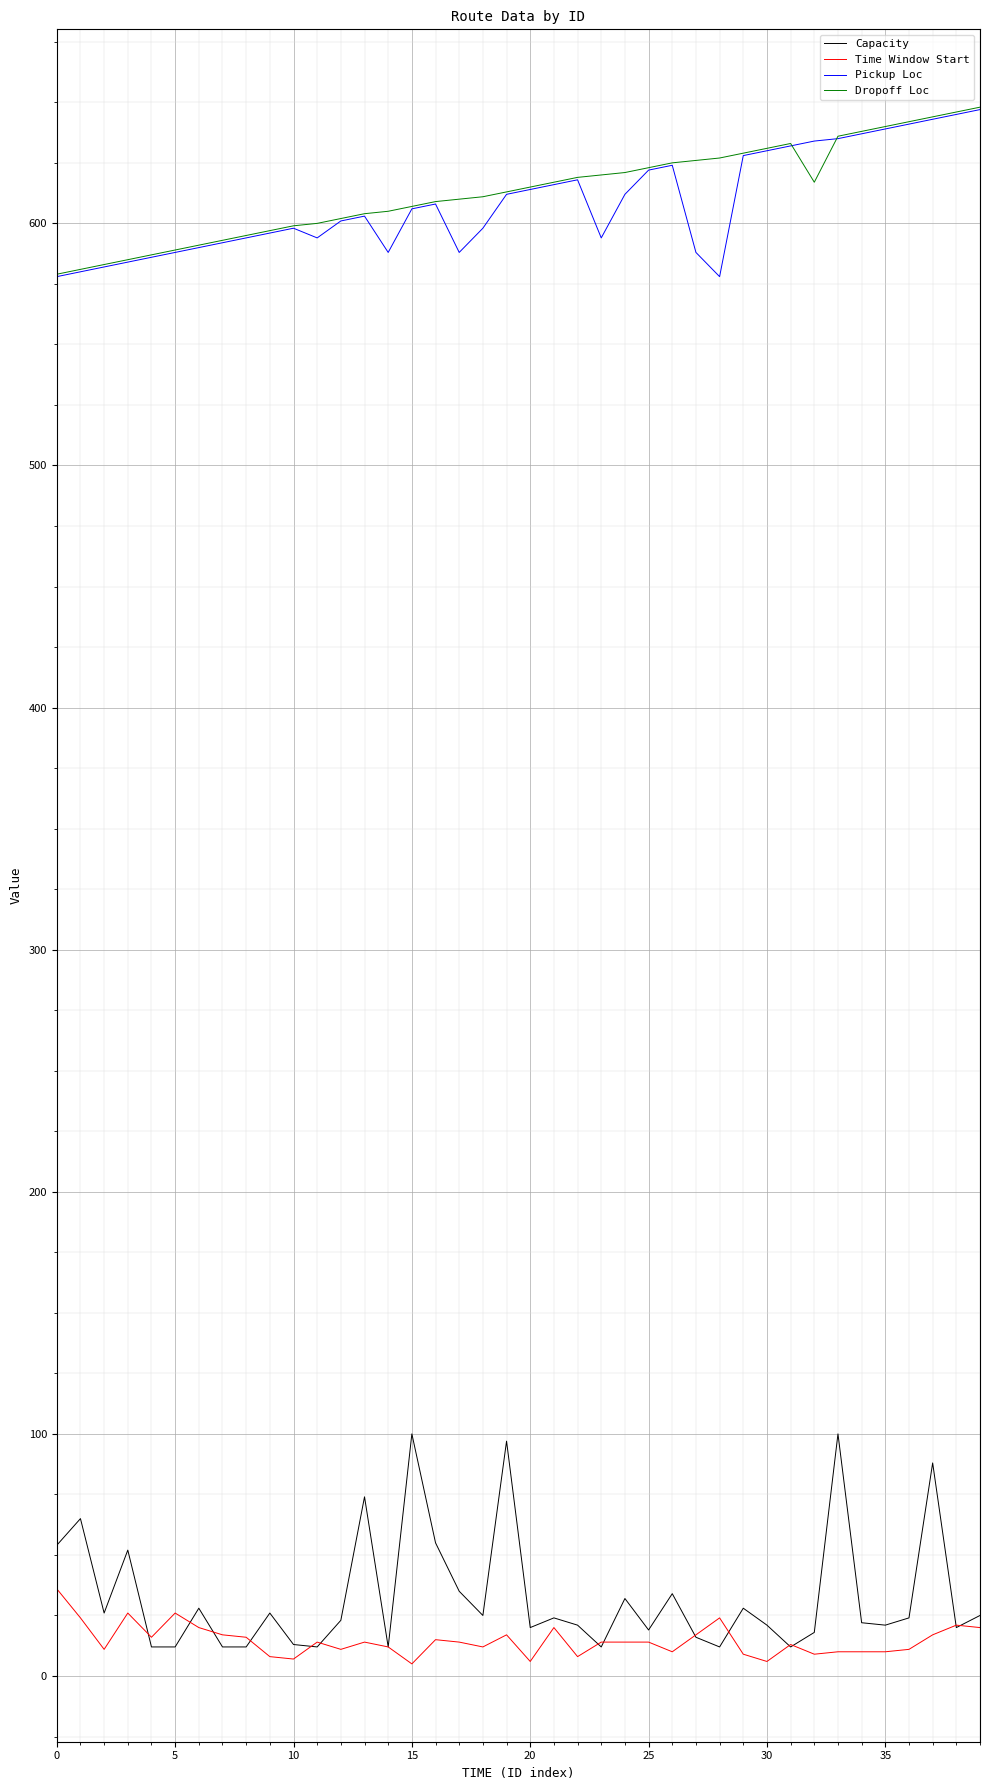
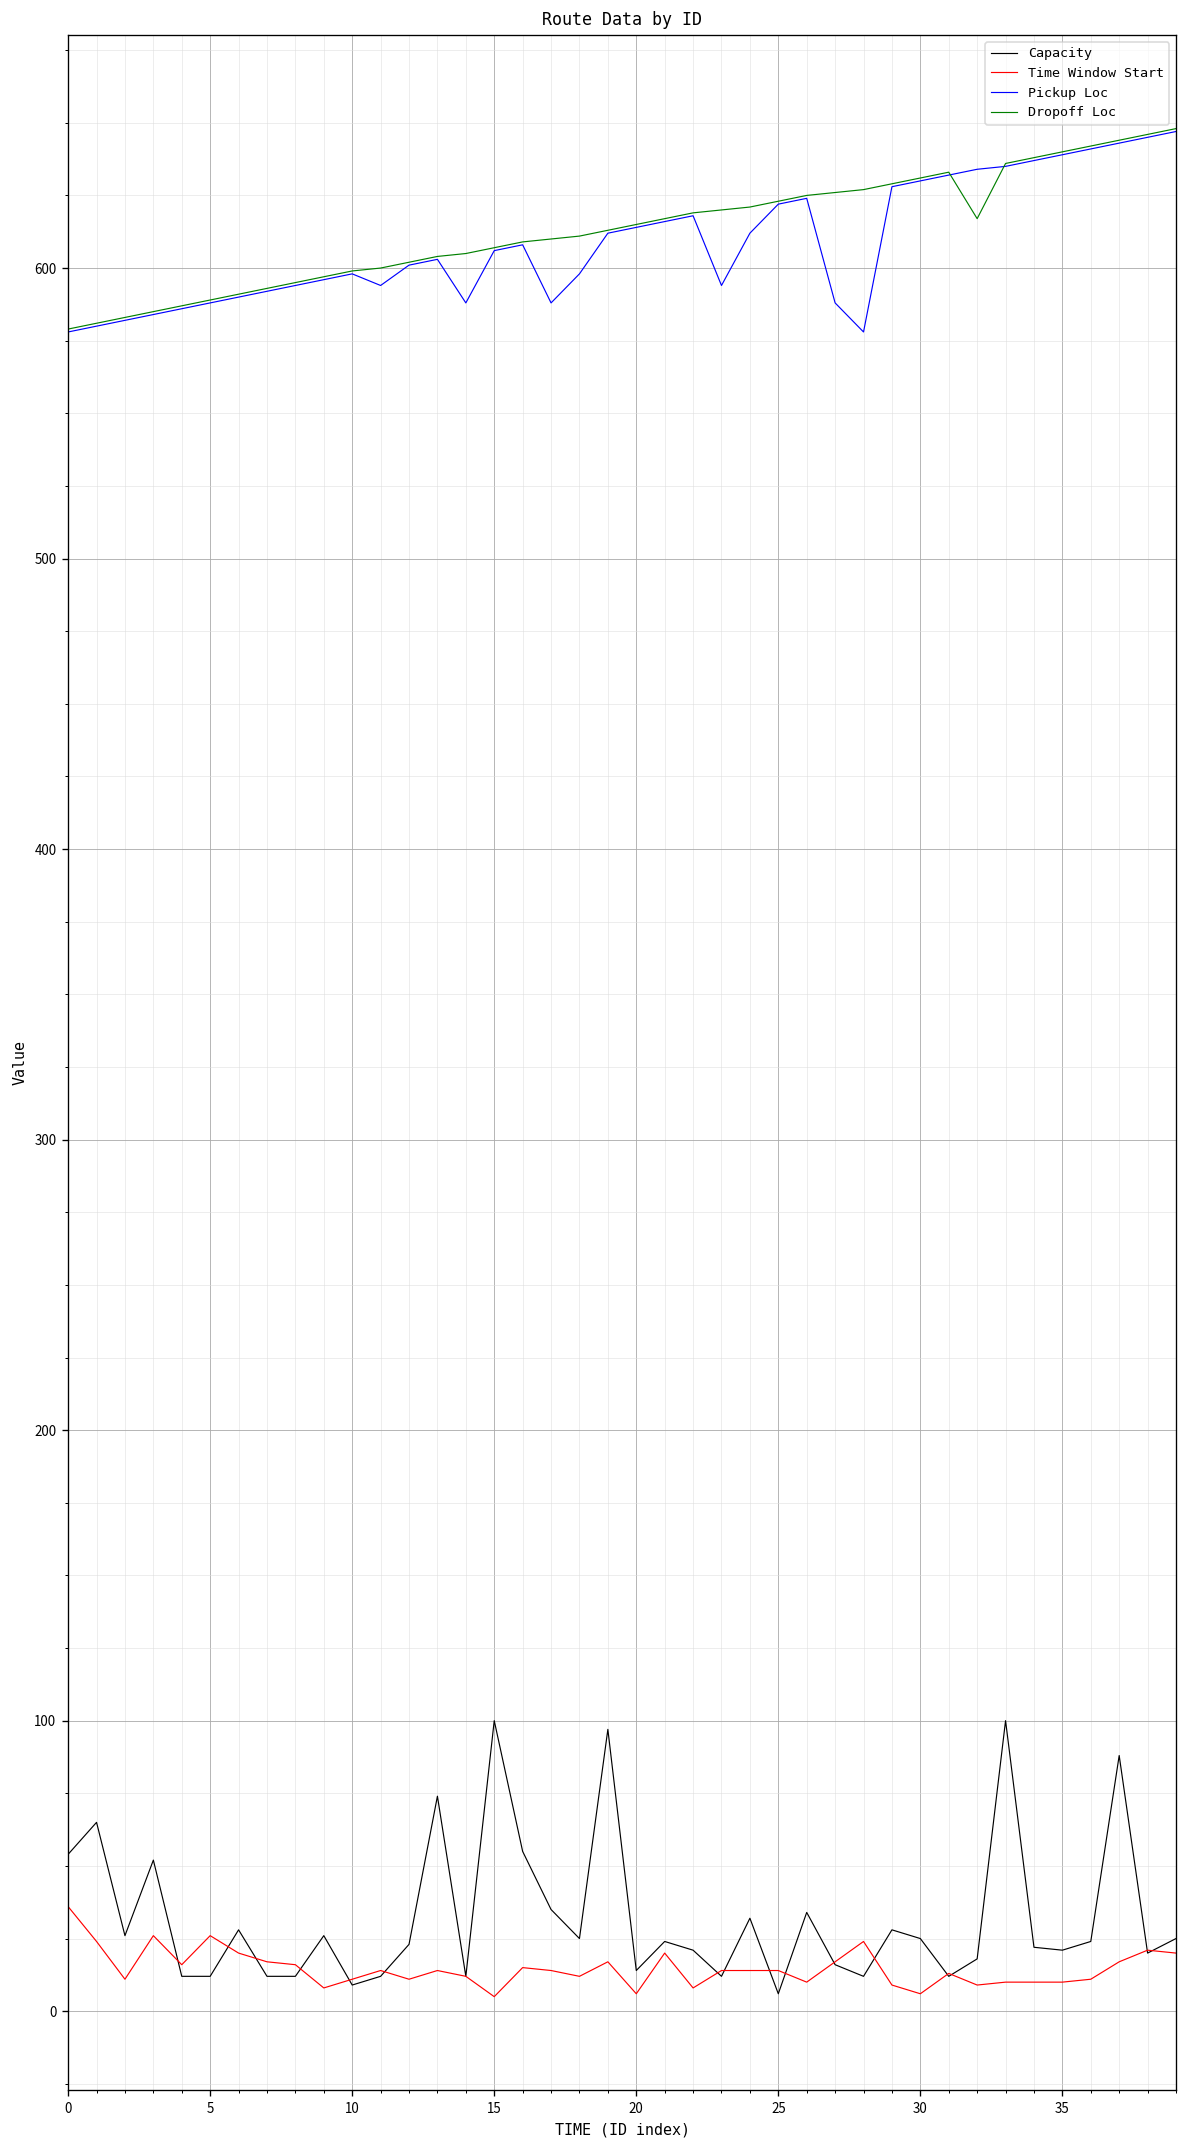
  {
    "Capacity": {
      "0": 54,
      "5": 12,
-     "10": 13,
+     "10": 9,
      "15": 100,
-     "20": 20,
-     "25": 19,
-     "30": 21,
+     "20": 14,
+     "25": 6,
+     "30": 25,
      "35": 21
    },
    "Time Window Start": {
      "0": 36,
      "5": 26,
-     "10": 7,
+     "10": 11,
      "15": 5,
      "20": 6,
      "25": 14,
      "30": 6,
      "35": 10
    }
  }
